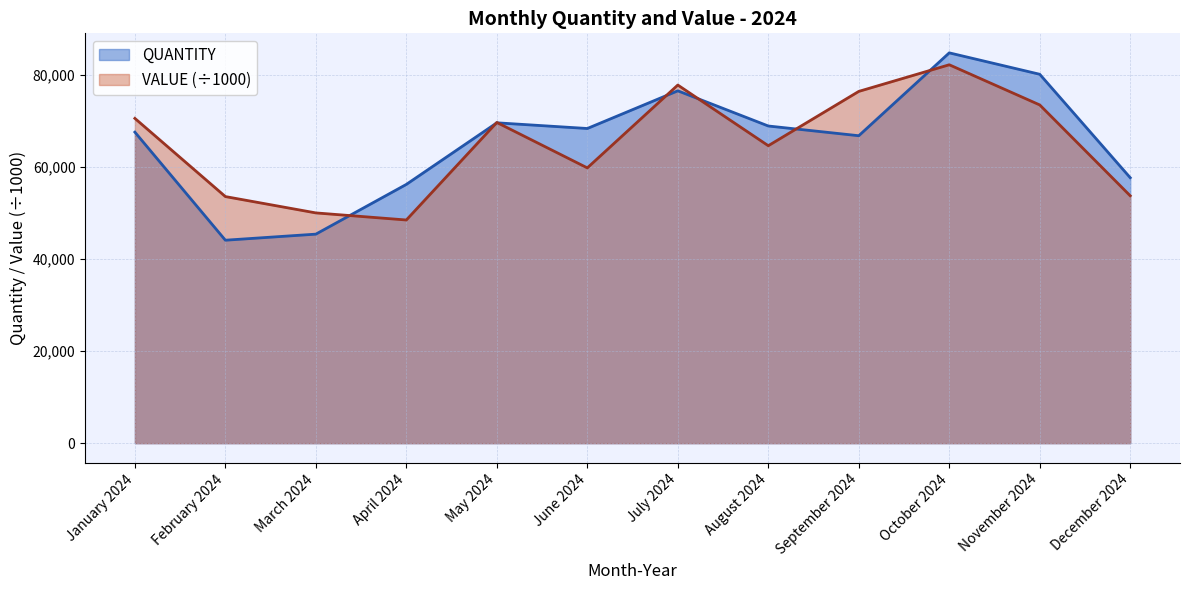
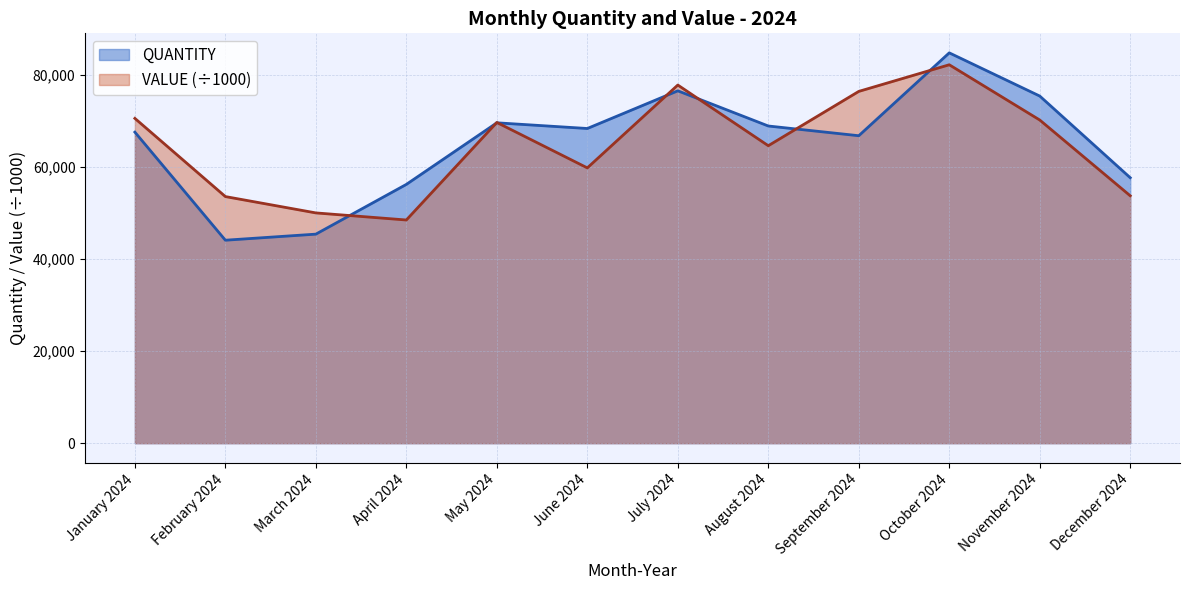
  {
    "QUANTITY": {
      "January 2024": "68,000",
      "February 2024": "44,000",
      "March 2024": "45,000",
      "April 2024": "56,000",
      "June 2024": "68,000",
      "July 2024": "76,000",
      "August 2024": "69,000",
      "September 2024": "67,000",
      "October 2024": "85,000",
-     "November 2024": "80,000",
+     "November 2024": "75,000",
      "December 2024": "58,000"
    },
    "VALUE (÷1000)": {
      "January 2024": "71,000",
      "February 2024": "54,000",
      "March 2024": "50,000",
      "April 2024": "48,000",
      "June 2024": "60,000",
      "July 2024": "78,000",
      "August 2024": "65,000",
      "September 2024": "76,000",
      "October 2024": "82,000",
-     "November 2024": "73,000",
+     "November 2024": "70,000",
      "December 2024": "54,000"
    }
  }
